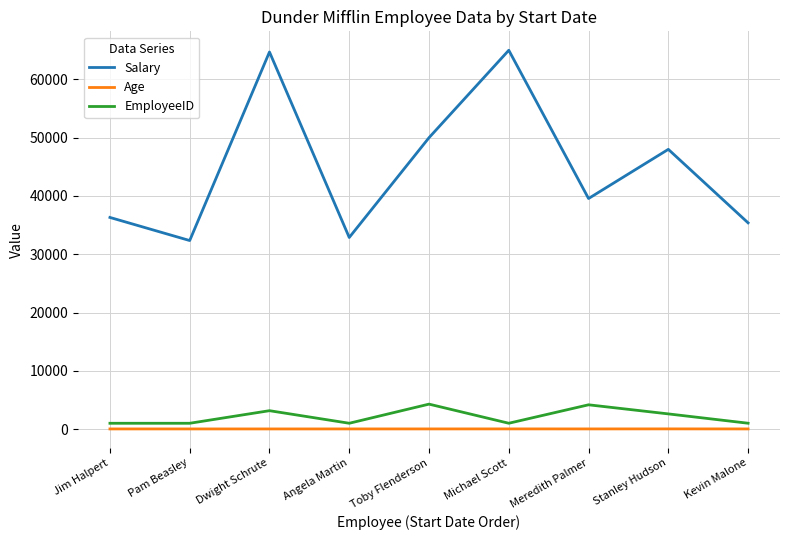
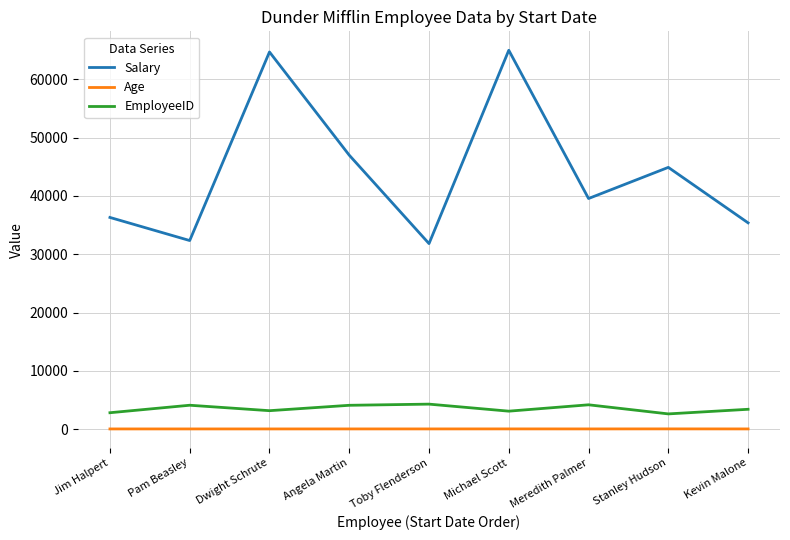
  {
    "Salary": {
      "Jim Halpert": 36000,
      "Pam Beasley": 32000,
      "Dwight Schrute": 65000,
-     "Angela Martin": 33000,
-     "Toby Flenderson": 50000,
+     "Angela Martin": 47000,
+     "Toby Flenderson": 32000,
      "Michael Scott": 65000,
      "Meredith Palmer": 40000,
-     "Stanley Hudson": 48000,
+     "Stanley Hudson": 45000,
      "Kevin Malone": 35000
    },
    "Age": {
      "Jim Halpert": 0,
      "Pam Beasley": 0,
      "Dwight Schrute": 0,
      "Angela Martin": 0,
      "Toby Flenderson": 0,
      "Michael Scott": 0,
      "Meredith Palmer": 0,
      "Stanley Hudson": 0,
      "Kevin Malone": 0
    },
    "EmployeeID": {
-     "Jim Halpert": 1000,
-     "Pam Beasley": 1000,
+     "Jim Halpert": 3000,
+     "Pam Beasley": 4000,
      "Dwight Schrute": 3000,
-     "Angela Martin": 1000,
+     "Angela Martin": 4000,
      "Toby Flenderson": 4000,
-     "Michael Scott": 1000,
+     "Michael Scott": 3000,
      "Meredith Palmer": 4000,
      "Stanley Hudson": 3000,
-     "Kevin Malone": 1000
+     "Kevin Malone": 3000
    }
  }
